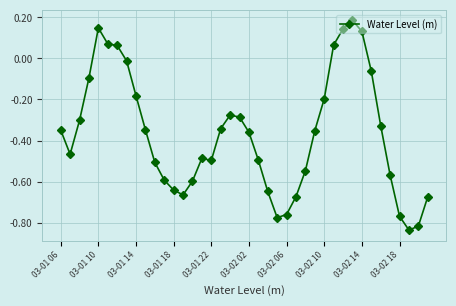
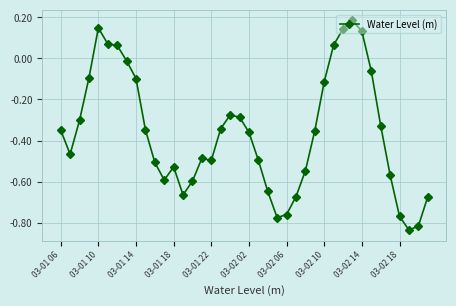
  {
    "03-01 06": -0.35,
    "03-01 10": 0.15,
-   "03-01 14": -0.18,
-   "03-01 18": -0.64,
+   "03-01 14": -0.10,
+   "03-01 18": -0.53,
    "03-01 22": -0.50,
    "03-02 02": -0.36,
    "03-02 06": -0.76,
-   "03-02 10": -0.20,
+   "03-02 10": -0.11,
    "03-02 18": -0.77
  }
